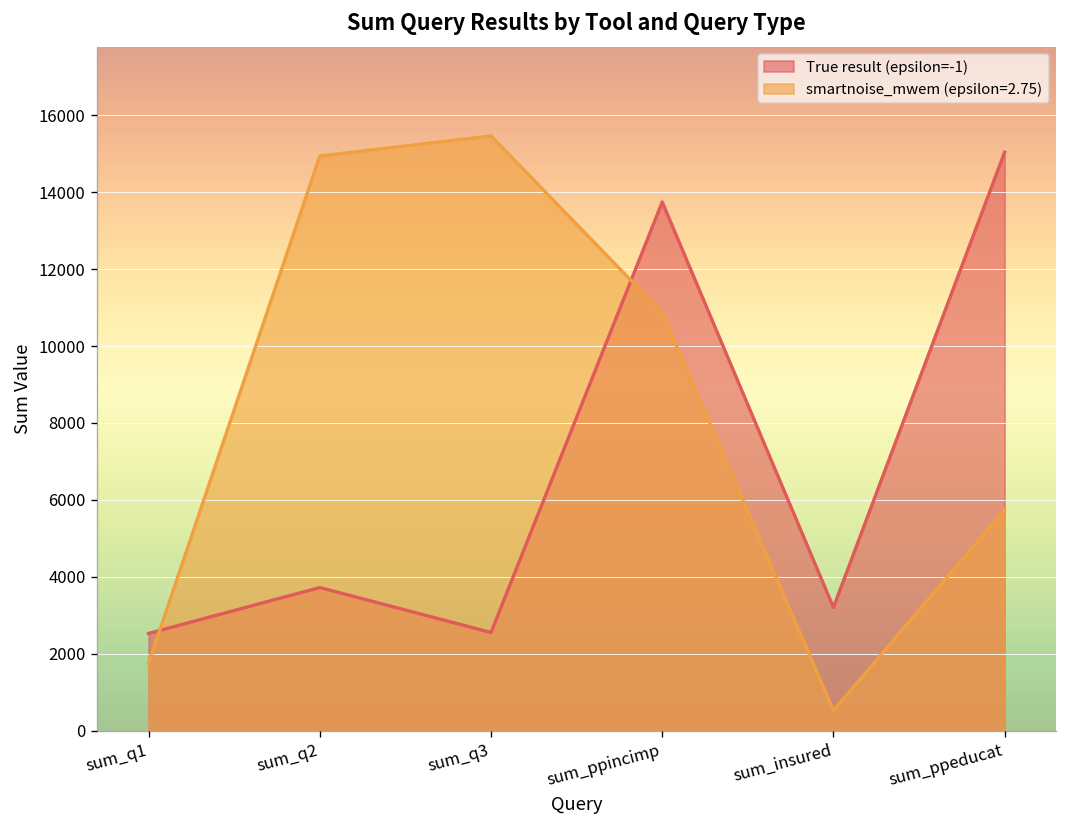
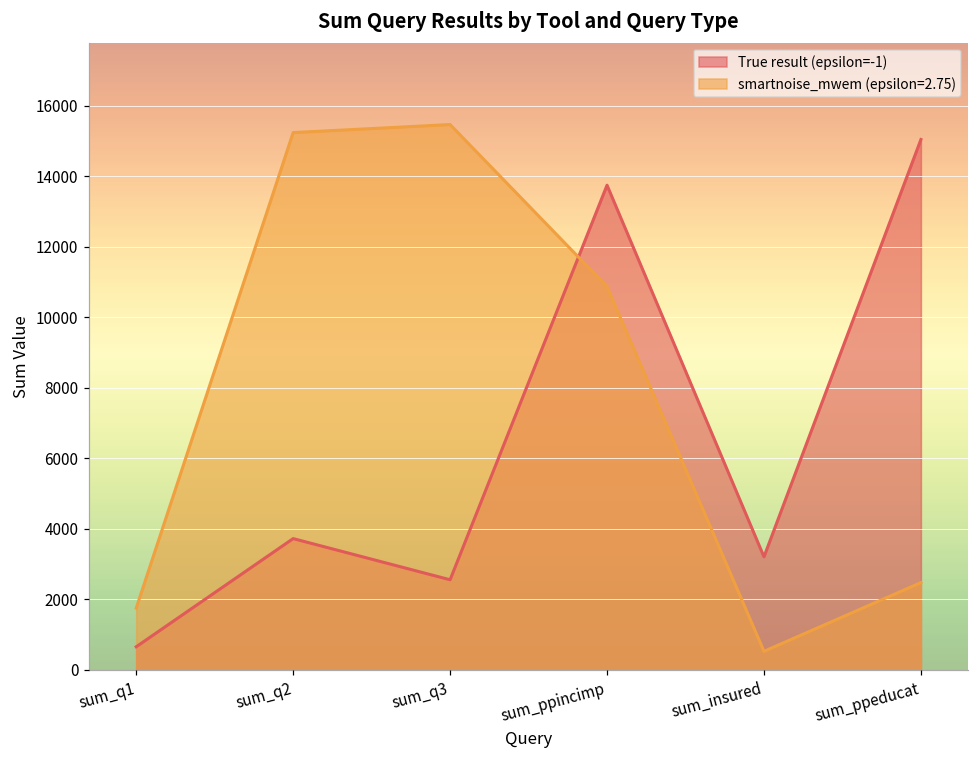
  {
    "True result (epsilon=-1)": {
-     "sum_q1": 2500,
+     "sum_q1": 700,
      "sum_q2": 3700,
      "sum_q3": 2600,
      "sum_ppincimp": 13700,
      "sum_insured": 3200,
      "sum_ppeducat": 15000
    },
    "smartnoise_mwem (epsilon=2.75)": {
      "sum_q1": 1700,
-     "sum_q2": 14900,
+     "sum_q2": 15200,
      "sum_q3": 15500,
      "sum_ppincimp": 10900,
      "sum_insured": 500,
-     "sum_ppeducat": 5700
+     "sum_ppeducat": 2500
    }
  }
